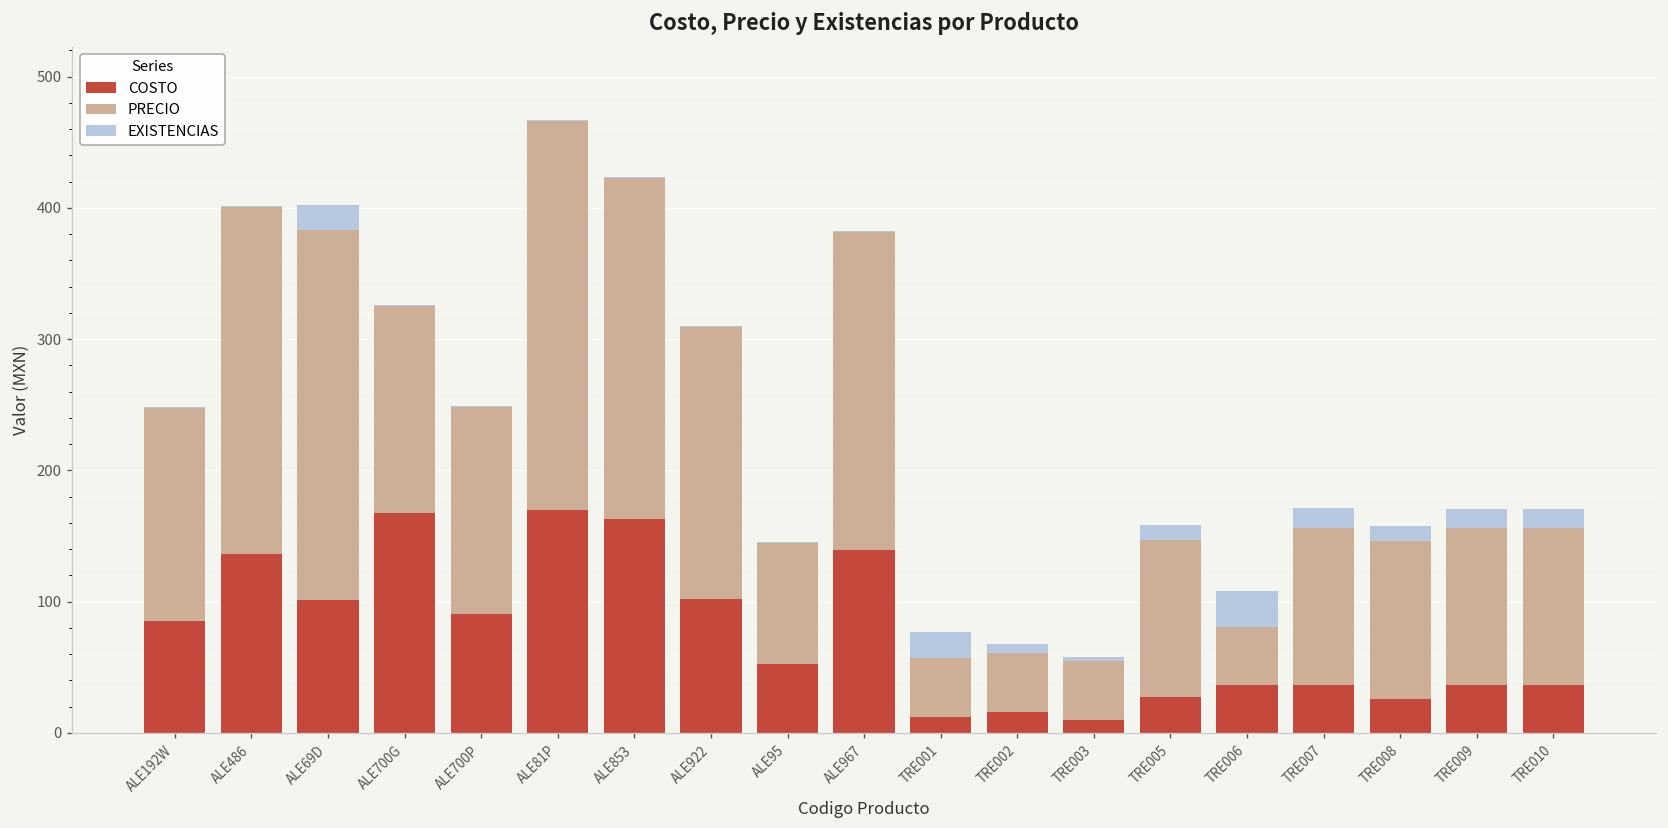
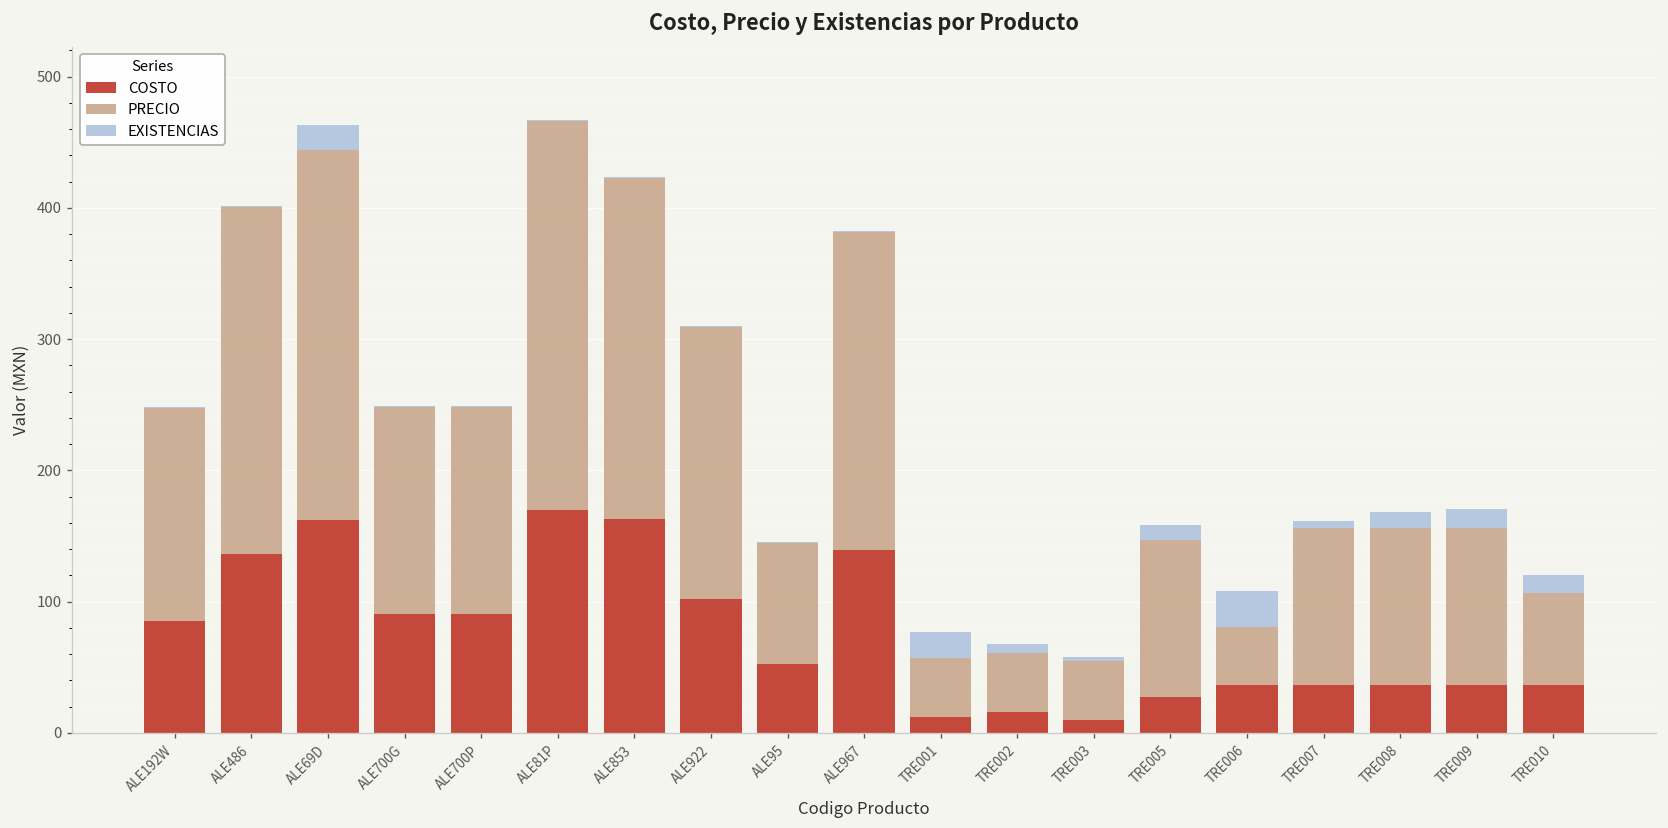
  {
    "COSTO": {
      "ALE192W": 86,
      "ALE486": 136,
-     "ALE69D": 101,
-     "ALE700G": 168,
+     "ALE69D": 162,
+     "ALE700G": 91,
      "ALE700P": 91,
      "ALE81P": 170,
      "ALE853": 163,
      "ALE922": 102,
      "ALE95": 53,
      "ALE967": 139,
      "TRE001": 12,
      "TRE002": 16,
      "TRE003": 10,
      "TRE005": 27,
      "TRE006": 36,
      "TRE007": 36,
-     "TRE008": 26,
+     "TRE008": 36,
      "TRE009": 36,
      "TRE010": 36
    },
    "PRECIO": {
      "ALE192W": 162,
      "ALE486": 264,
      "ALE69D": 282,
      "ALE700G": 157,
      "ALE700P": 157,
      "ALE81P": 296,
      "ALE853": 260,
      "ALE922": 207,
      "ALE95": 92,
      "ALE967": 242,
      "TRE001": 45,
      "TRE002": 45,
      "TRE003": 45,
      "TRE005": 120,
      "TRE006": 44,
      "TRE007": 120,
      "TRE008": 120,
      "TRE009": 120,
-     "TRE010": 120
+     "TRE010": 70
    },
    "EXISTENCIAS": {
      "ALE69D": 19,
      "TRE001": 20,
      "TRE002": 7,
      "TRE003": 3,
      "TRE005": 11,
      "TRE006": 28,
-     "TRE007": 15,
+     "TRE007": 5,
      "TRE008": 12,
      "TRE009": 14,
      "TRE010": 14
    }
  }
